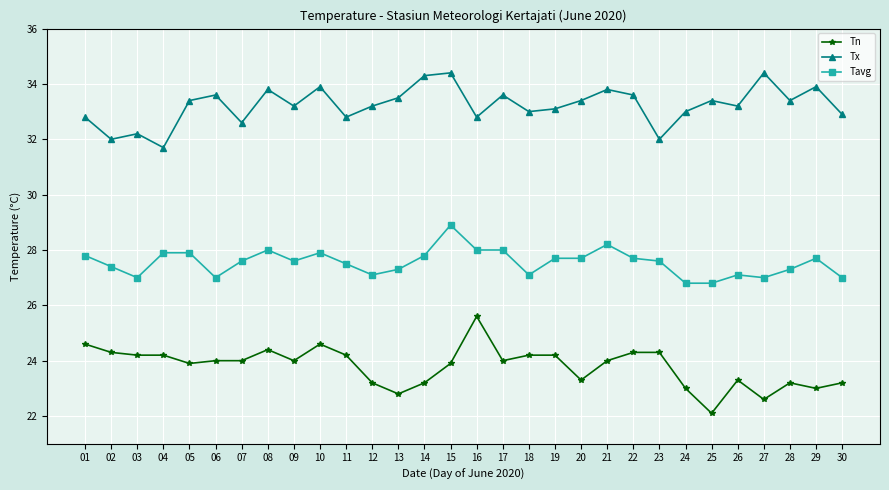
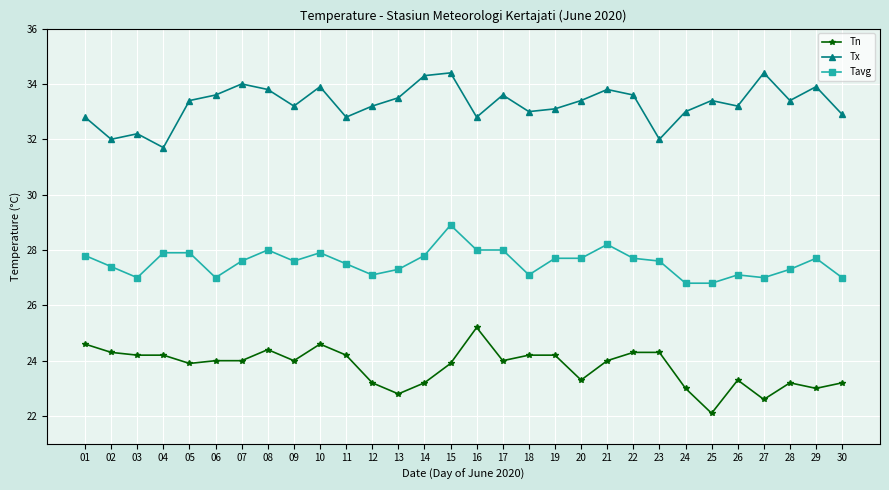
  {
    "Tn": {
      "01": 24.6,
      "02": 24.3,
      "03": 24.2,
      "04": 24.2,
      "05": 23.9,
      "06": 24.0,
      "07": 24.0,
      "08": 24.4,
      "09": 24.0,
      "10": 24.6,
      "11": 24.2,
      "12": 23.2,
      "13": 22.8,
      "14": 23.2,
      "15": 23.9,
-     "16": 25.6,
+     "16": 25.2,
      "17": 24.0,
      "18": 24.2,
      "19": 24.2,
      "20": 23.3,
      "21": 24.0,
      "22": 24.3,
      "23": 24.3,
      "24": 23.0,
      "25": 22.1,
      "26": 23.3,
      "27": 22.6,
      "28": 23.2,
      "29": 23.0,
      "30": 23.2
    },
    "Tx": {
      "01": 32.8,
      "02": 32.0,
      "03": 32.2,
      "04": 31.7,
      "05": 33.4,
      "06": 33.6,
-     "07": 32.6,
+     "07": 34.0,
      "08": 33.8,
      "09": 33.2,
      "10": 33.9,
      "11": 32.8,
      "12": 33.2,
      "13": 33.5,
      "14": 34.3,
      "15": 34.4,
      "16": 32.8,
      "17": 33.6,
      "18": 33.0,
      "19": 33.1,
      "20": 33.4,
      "21": 33.8,
      "22": 33.6,
      "23": 32.0,
      "24": 33.0,
      "25": 33.4,
      "26": 33.2,
      "27": 34.4,
      "28": 33.4,
      "29": 33.9,
      "30": 32.9
    },
    "Tavg": {
      "01": 27.8,
      "02": 27.4,
      "03": 27.0,
      "04": 27.9,
      "05": 27.9,
      "06": 27.0,
      "07": 27.6,
      "08": 28.0,
      "09": 27.6,
      "10": 27.9,
      "11": 27.5,
      "12": 27.1,
      "13": 27.3,
      "14": 27.8,
      "15": 28.9,
      "16": 28.0,
      "17": 28.0,
      "18": 27.1,
      "19": 27.7,
      "20": 27.7,
      "21": 28.2,
      "22": 27.7,
      "23": 27.6,
      "24": 26.8,
      "25": 26.8,
      "26": 27.1,
      "27": 27.0,
      "28": 27.3,
      "29": 27.7,
      "30": 27.0
    }
  }
